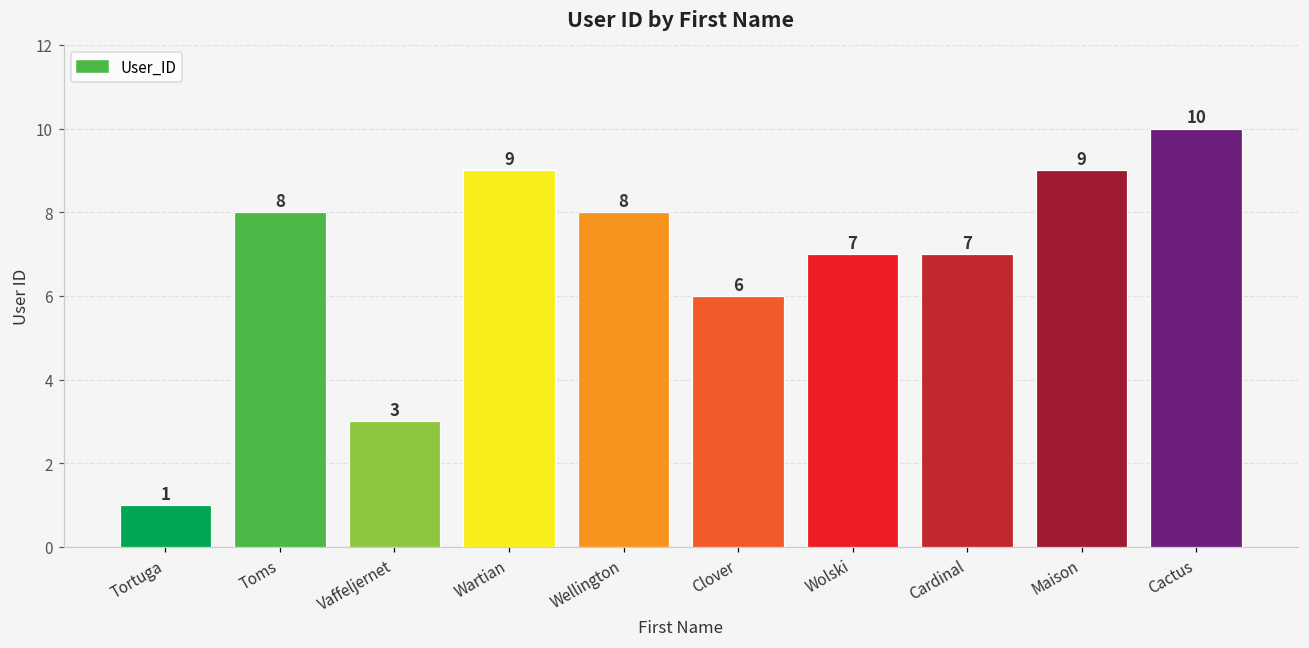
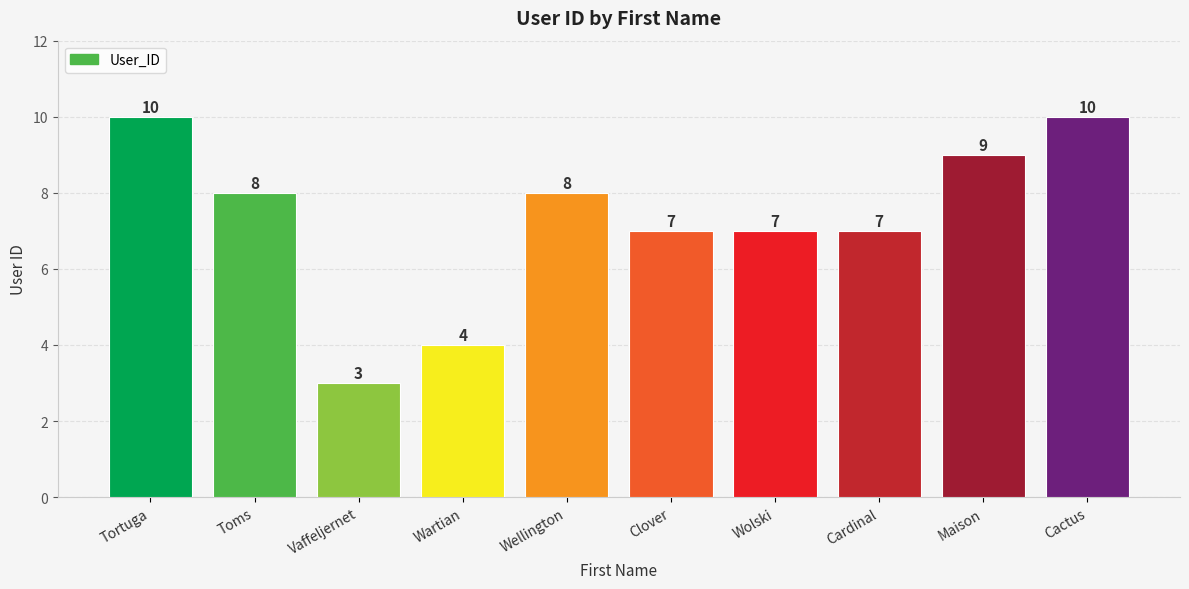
  {
-   "Tortuga": 1,
+   "Tortuga": 10,
    "Toms": 8,
    "Vaffeljernet": 3,
-   "Wartian": 9,
+   "Wartian": 4,
    "Wellington": 8,
-   "Clover": 6,
+   "Clover": 7,
    "Wolski": 7,
    "Cardinal": 7,
    "Maison": 9,
    "Cactus": 10
  }
